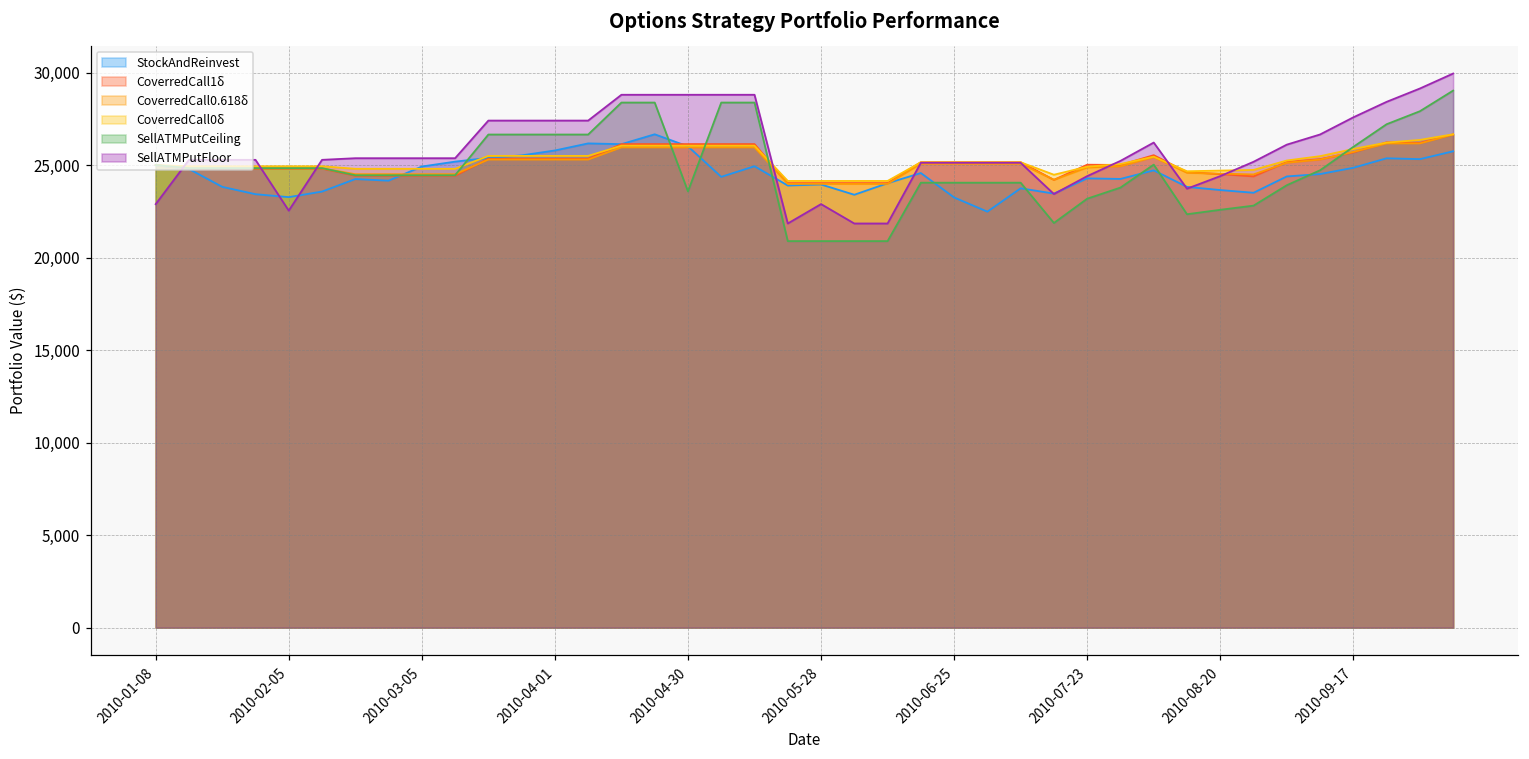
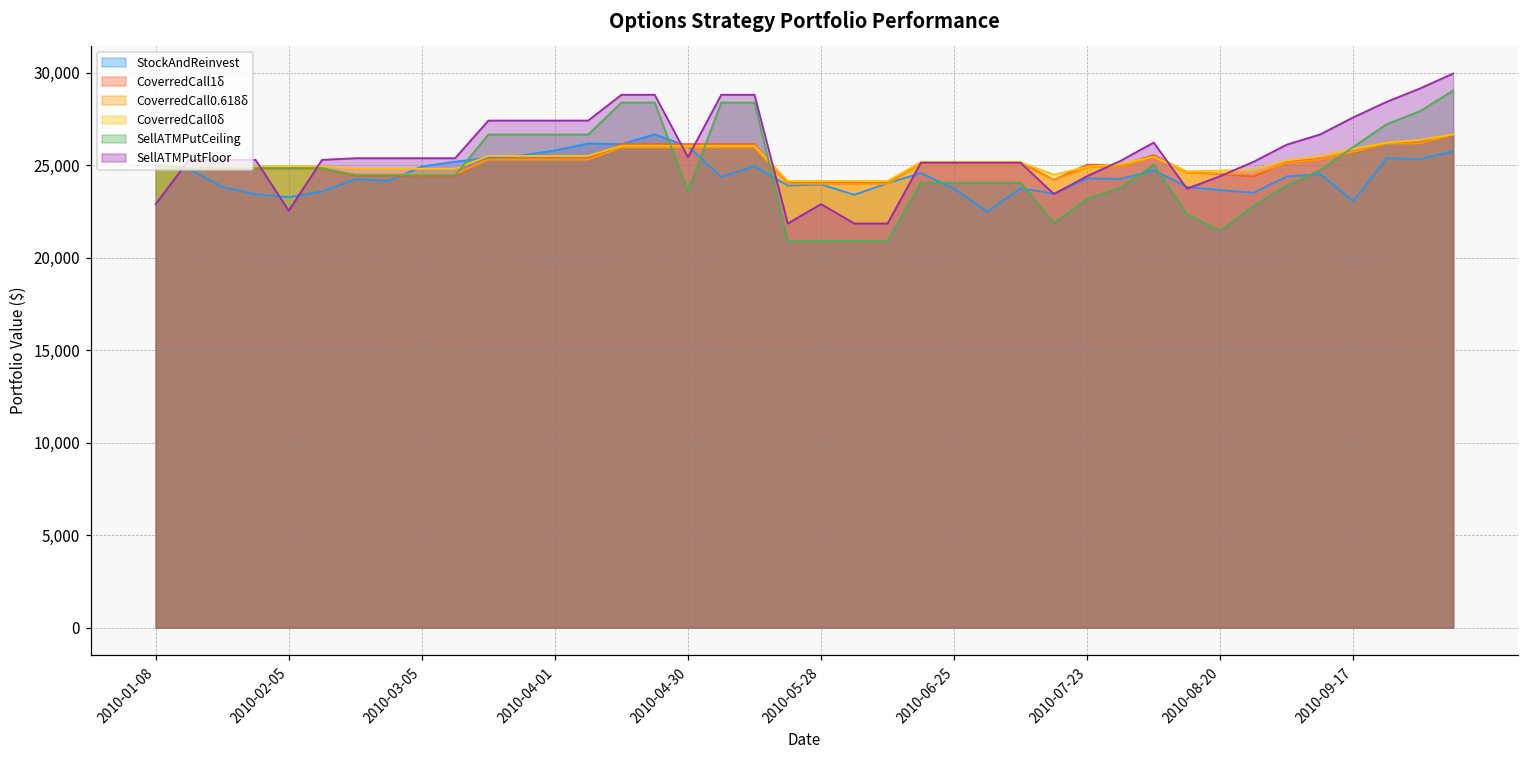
  {
    "StockAndReinvest": {
      "2010-02-05": "23,300",
      "2010-04-01": "25,800",
-     "2010-06-25": "23,200",
+     "2010-06-25": "23,700",
      "2010-08-20": "23,600",
-     "2010-09-17": "24,900"
+     "2010-09-17": "23,100"
    },
    "SellATMPutCeiling": {
      "2010-04-01": "26,600",
      "2010-04-30": "23,600",
      "2010-05-28": "20,900",
      "2010-06-25": "24,000",
      "2010-07-23": "23,200",
-     "2010-08-20": "22,600"
+     "2010-08-20": "21,400"
    },
    "SellATMPutFloor": {
      "2010-01-08": "22,900",
      "2010-02-05": "22,500",
      "2010-03-05": "25,400",
      "2010-04-01": "27,400",
-     "2010-04-30": "28,800",
+     "2010-04-30": "25,400",
      "2010-05-28": "22,900",
      "2010-09-17": "27,600"
    }
  }
